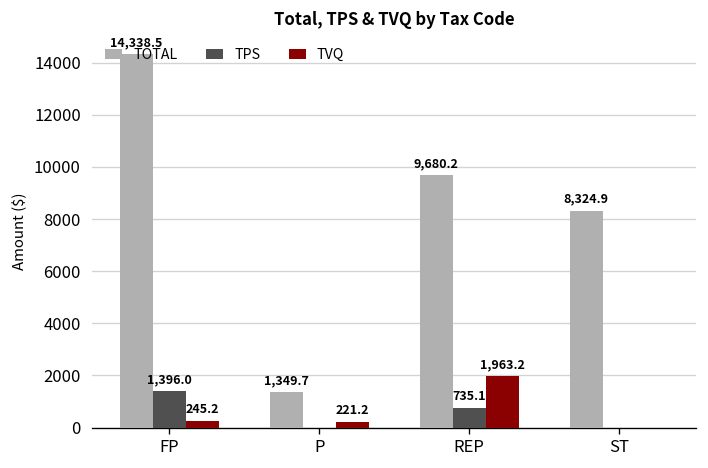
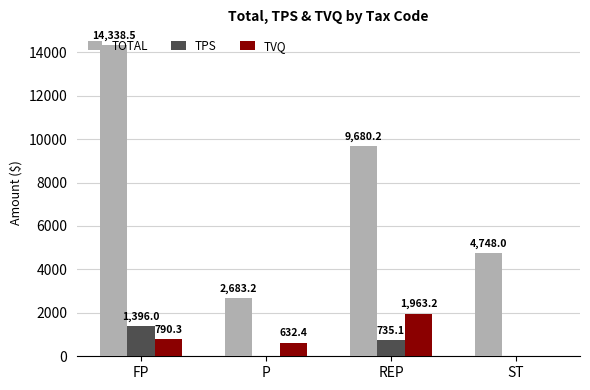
  {
    "TOTAL": {
      "FP": "14,338.5",
-     "P": "1,349.7",
+     "P": "2,683.2",
      "REP": "9,680.2",
-     "ST": "8,324.9"
+     "ST": "4,748.0"
    },
    "TPS": {
      "FP": "1,396.0",
      "REP": "735.1"
    },
    "TVQ": {
-     "FP": "245.2",
-     "P": "221.2",
+     "FP": "790.3",
+     "P": "632.4",
      "REP": "1,963.2"
    }
  }
